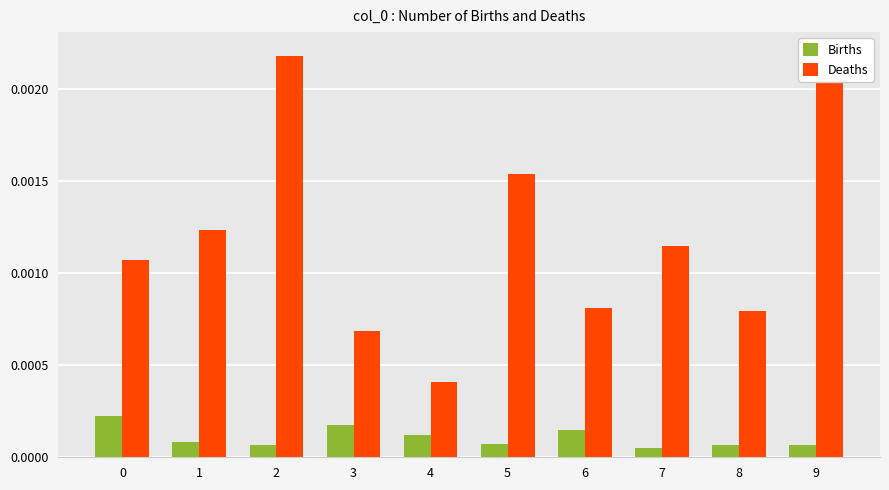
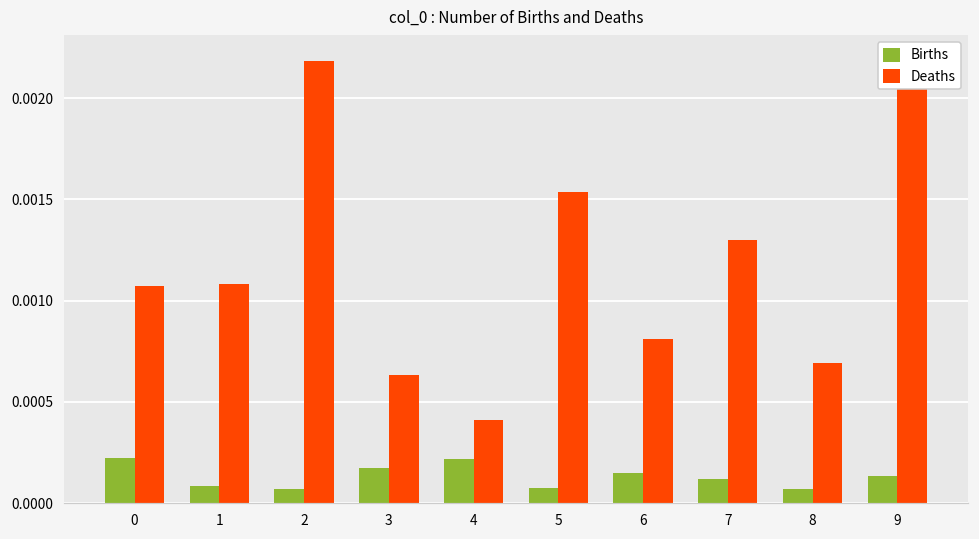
  {
    "Births": {
      "0": 0.00022,
      "1": 0.00008,
      "2": 0.00007,
      "3": 0.00017,
-     "4": 0.00012,
+     "4": 0.00022,
      "5": 0.00007,
      "6": 0.00015,
-     "7": 0.00005,
+     "7": 0.00012,
      "8": 0.00007,
-     "9": 0.00007
+     "9": 0.00013
    },
    "Deaths": {
      "0": 0.00107,
-     "1": 0.00123,
+     "1": 0.00108,
      "2": 0.00218,
-     "3": 0.00068,
+     "3": 0.00063,
      "4": 0.00041,
      "5": 0.00154,
      "6": 0.00081,
-     "7": 0.00115,
-     "8": 0.00079
+     "7": 0.00130,
+     "8": 0.00069
    }
  }
